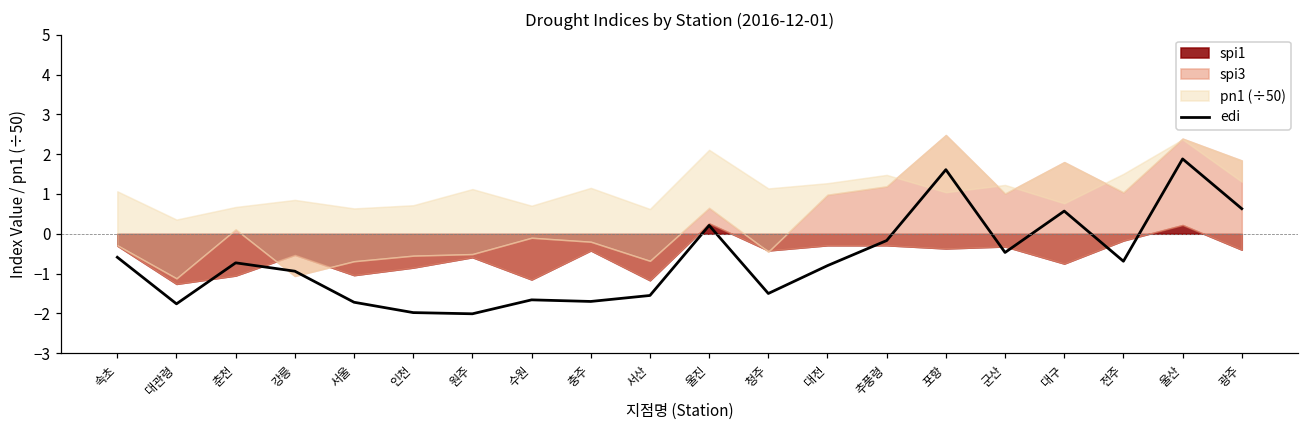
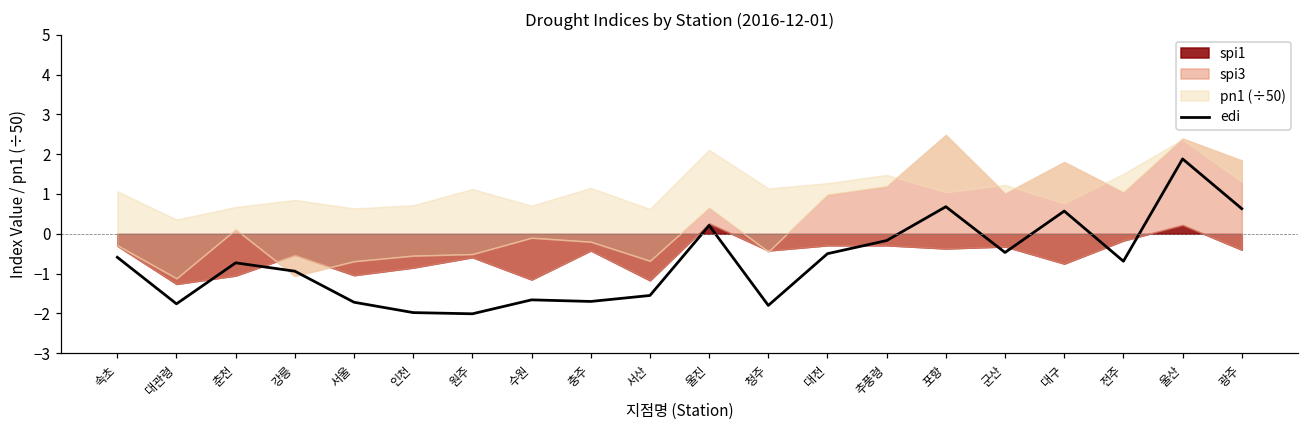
  {
    "edi": {
      "속초": -0.6,
      "대관령": -1.8,
      "춘천": -0.7,
      "강릉": -0.9,
      "서울": -1.7,
      "인천": -2.0,
      "원주": -2.0,
      "수원": -1.7,
      "충주": -1.7,
      "서산": -1.6,
-     "청주": -1.5,
-     "대전": -0.8,
+     "청주": -1.8,
+     "대전": -0.5,
      "추풍령": -0.2,
-     "포항": 1.6,
+     "포항": 0.7,
      "군산": -0.5,
      "대구": 0.6,
      "전주": -0.7,
      "울산": 1.9,
      "광주": 0.6
    },
    "spi1": {
      "강릉": 0.5,
      "청주": 0.4,
      "울산": 0.2
    },
    "pn1 (÷50)": {
      "속초": 1.4,
      "대관령": 1.5,
      "춘천": 0.6,
      "서울": 1.3,
      "인천": 1.3,
      "원주": 1.6,
      "수원": 0.8,
      "충주": 1.4,
      "서산": 1.3,
      "울진": 1.5,
      "대전": 0.3,
      "추풍령": 0.3,
      "군산": 0.2,
      "전주": 0.5
    }
  }
